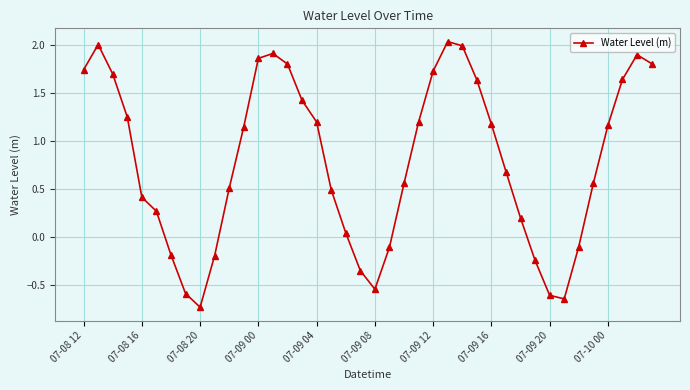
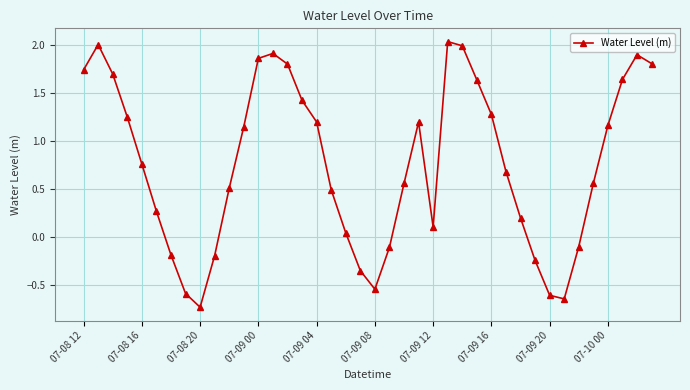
  {
    "07-08 12": 1.7,
-   "07-08 16": 0.4,
+   "07-08 16": 0.8,
    "07-08 20": -0.7,
    "07-09 00": 1.9,
    "07-09 04": 1.2,
    "07-09 08": -0.5,
-   "07-09 12": 1.7,
-   "07-09 16": 1.2,
+   "07-09 12": 0.1,
+   "07-09 16": 1.3,
    "07-09 20": -0.6,
    "07-10 00": 1.2
  }
